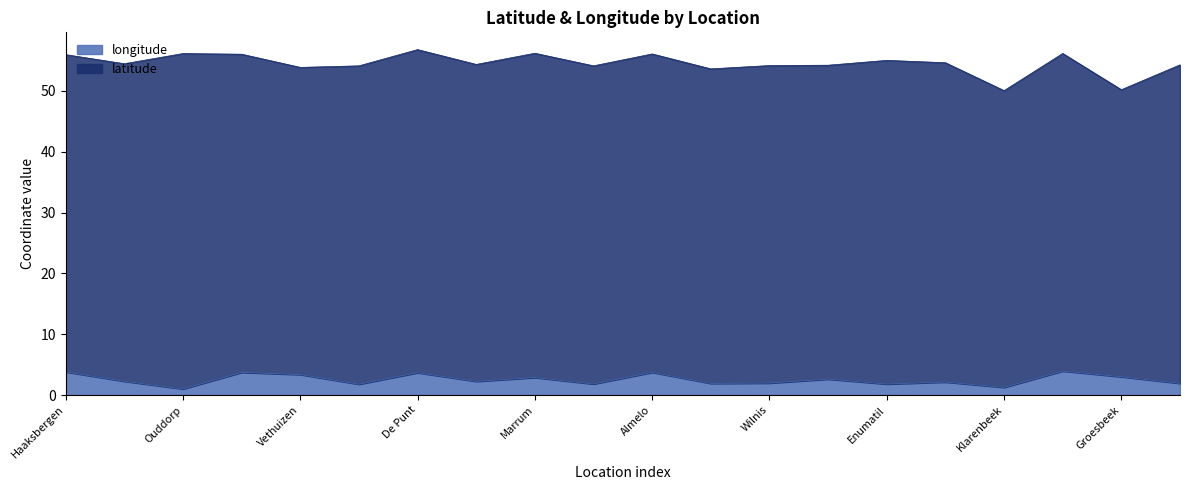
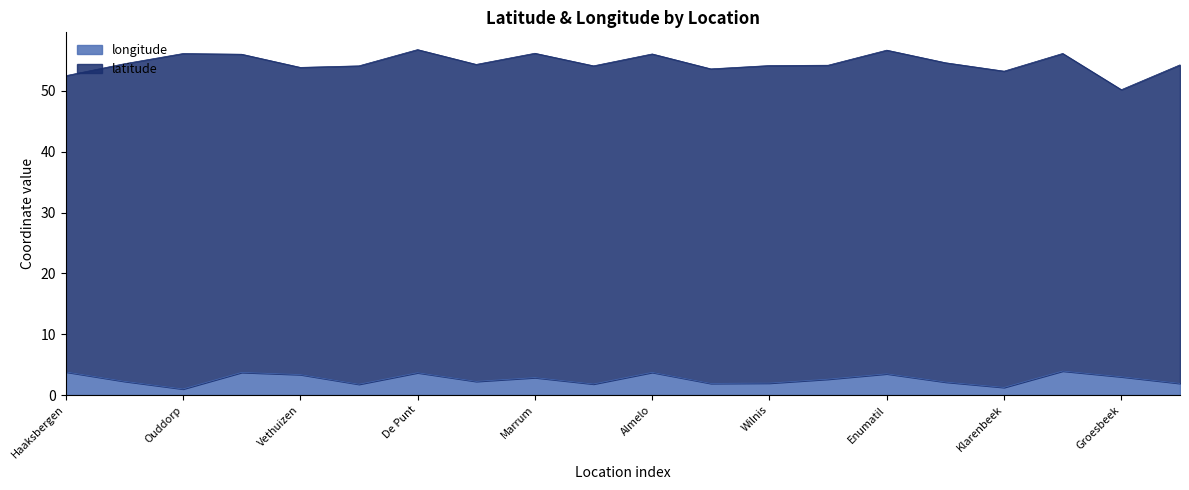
  {
    "longitude": {
      "Haaksbergen": 4,
      "Ouddorp": 1,
      "Vethuizen": 3,
      "De Punt": 4,
      "Marrum": 3,
      "Almelo": 4,
      "Wilnis": 2,
-     "Enumatil": 2,
+     "Enumatil": 3,
      "Klarenbeek": 1,
      "Groesbeek": 3
    },
    "latitude": {
-     "Haaksbergen": 52,
+     "Haaksbergen": 49,
      "Ouddorp": 55,
      "Vethuizen": 51,
      "De Punt": 53,
      "Marrum": 53,
      "Almelo": 52,
      "Wilnis": 52,
      "Enumatil": 53,
-     "Klarenbeek": 49,
+     "Klarenbeek": 52,
      "Groesbeek": 47
    }
  }
